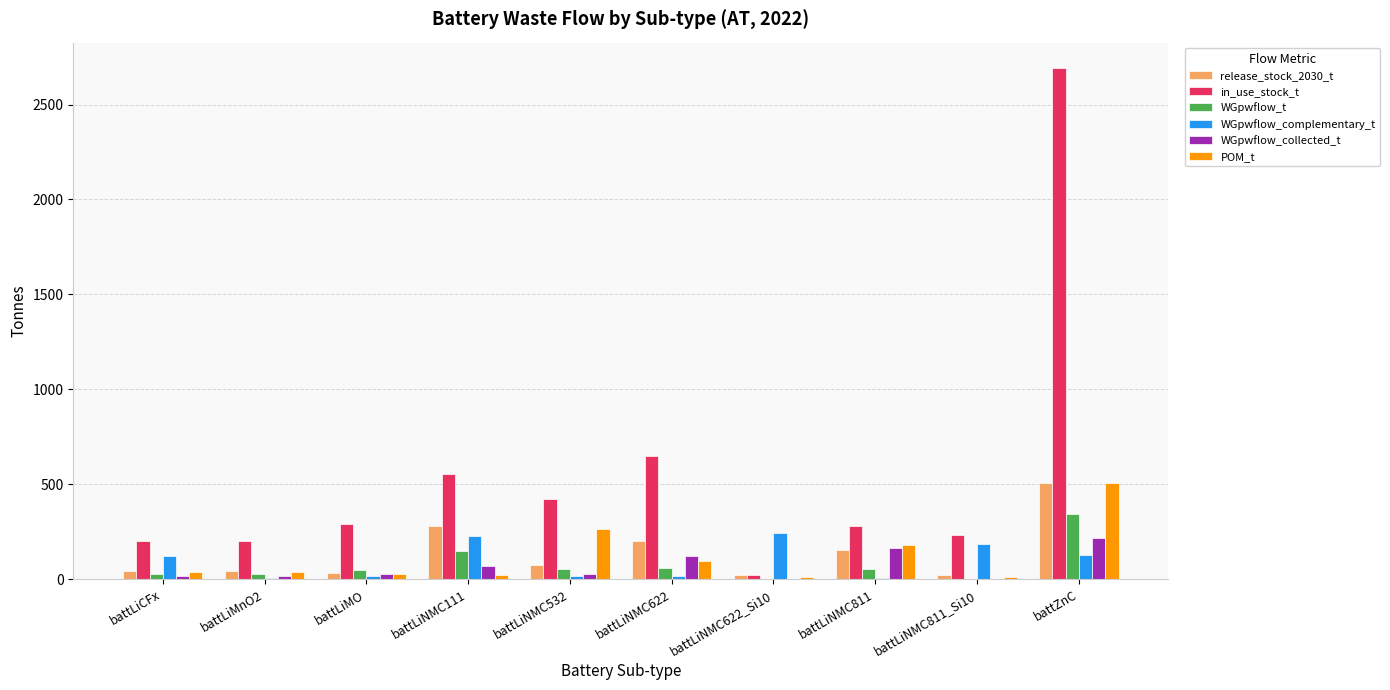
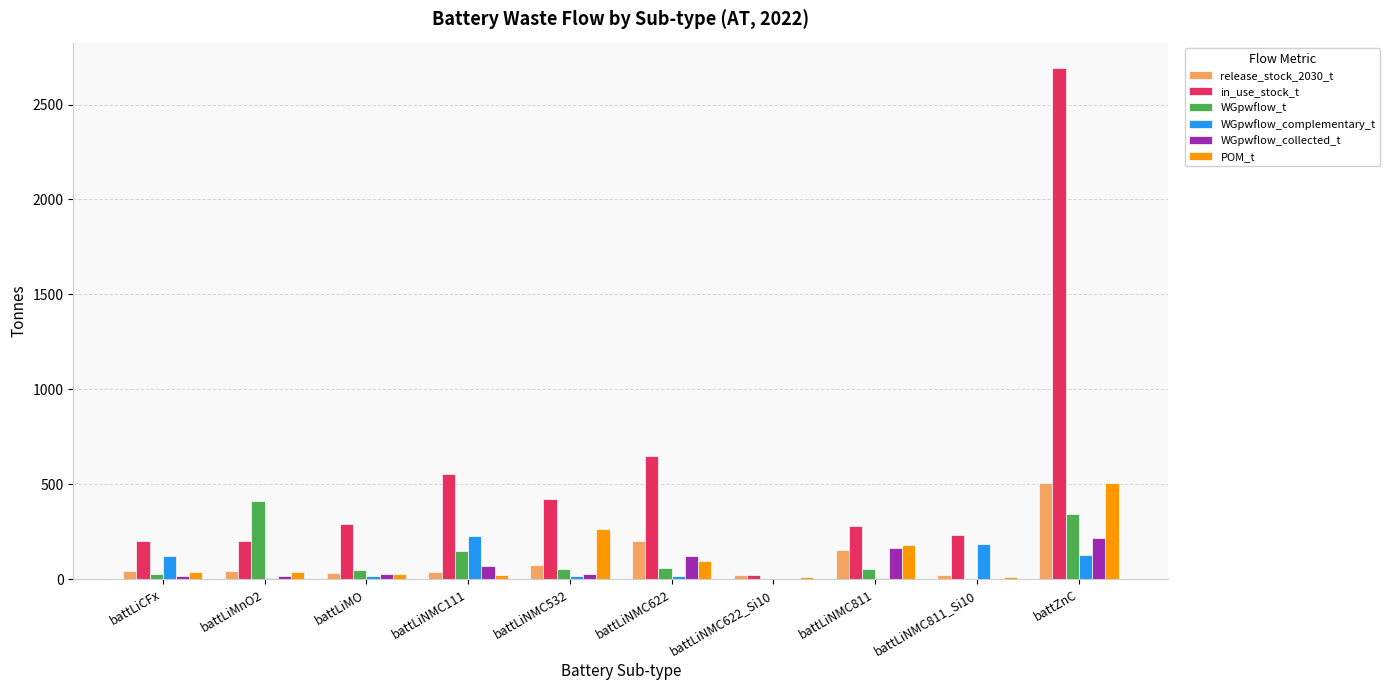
  {
    "release_stock_2030_t": {
      "battLiCFx": 40,
      "battLiMnO2": 40,
      "battLiMO": 40,
-     "battLiNMC111": 280,
+     "battLiNMC111": 40,
      "battLiNMC532": 70,
      "battLiNMC622": 200,
      "battLiNMC622_Si10": 20,
      "battLiNMC811": 150,
      "battLiNMC811_Si10": 20,
      "battZnC": 510
    },
    "in_use_stock_t": {
      "battLiCFx": 200,
      "battLiMnO2": 200,
      "battLiMO": 290,
      "battLiNMC111": 560,
      "battLiNMC532": 420,
      "battLiNMC622": 650,
      "battLiNMC622_Si10": 20,
      "battLiNMC811": 280,
      "battLiNMC811_Si10": 230,
      "battZnC": 2690
    },
    "WGpwflow_t": {
      "battLiCFx": 30,
-     "battLiMnO2": 30,
+     "battLiMnO2": 410,
      "battLiMO": 50,
      "battLiNMC111": 150,
      "battLiNMC532": 60,
      "battLiNMC622": 60,
      "battLiNMC811": 60,
      "battZnC": 350
    },
    "WGpwflow_complementary_t": {
      "battLiCFx": 120,
      "battLiMO": 20,
      "battLiNMC111": 230,
      "battLiNMC532": 20,
      "battLiNMC622": 20,
-     "battLiNMC622_Si10": 240,
+     "battLiNMC622_Si10": 0,
      "battLiNMC811_Si10": 190,
      "battZnC": 130
    },
    "WGpwflow_collected_t": {
      "battLiCFx": 20,
      "battLiMnO2": 20,
      "battLiMO": 30,
      "battLiNMC111": 70,
      "battLiNMC532": 30,
      "battLiNMC622": 120,
      "battLiNMC811": 160,
      "battZnC": 220
    },
    "POM_t": {
      "battLiCFx": 40,
      "battLiMnO2": 40,
      "battLiMO": 30,
      "battLiNMC111": 20,
      "battLiNMC532": 260,
      "battLiNMC622": 100,
      "battLiNMC622_Si10": 10,
      "battLiNMC811": 180,
      "battLiNMC811_Si10": 10,
      "battZnC": 510
    }
  }
